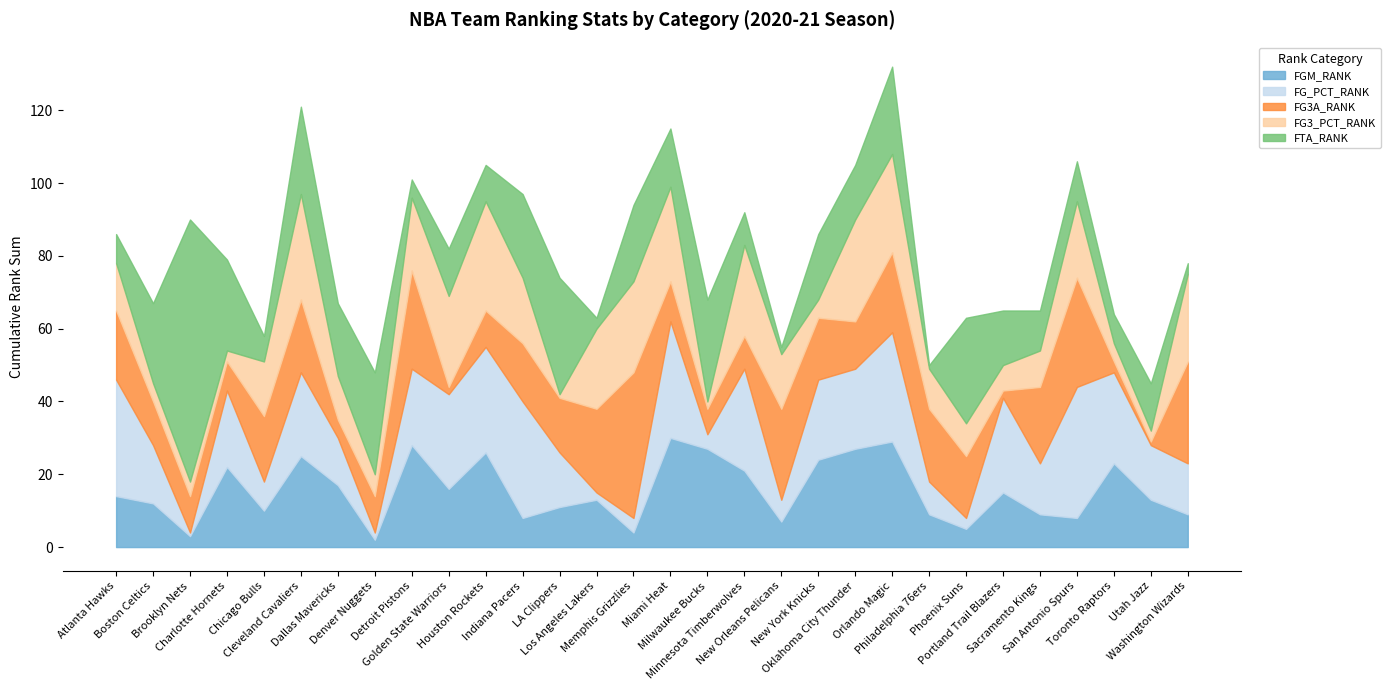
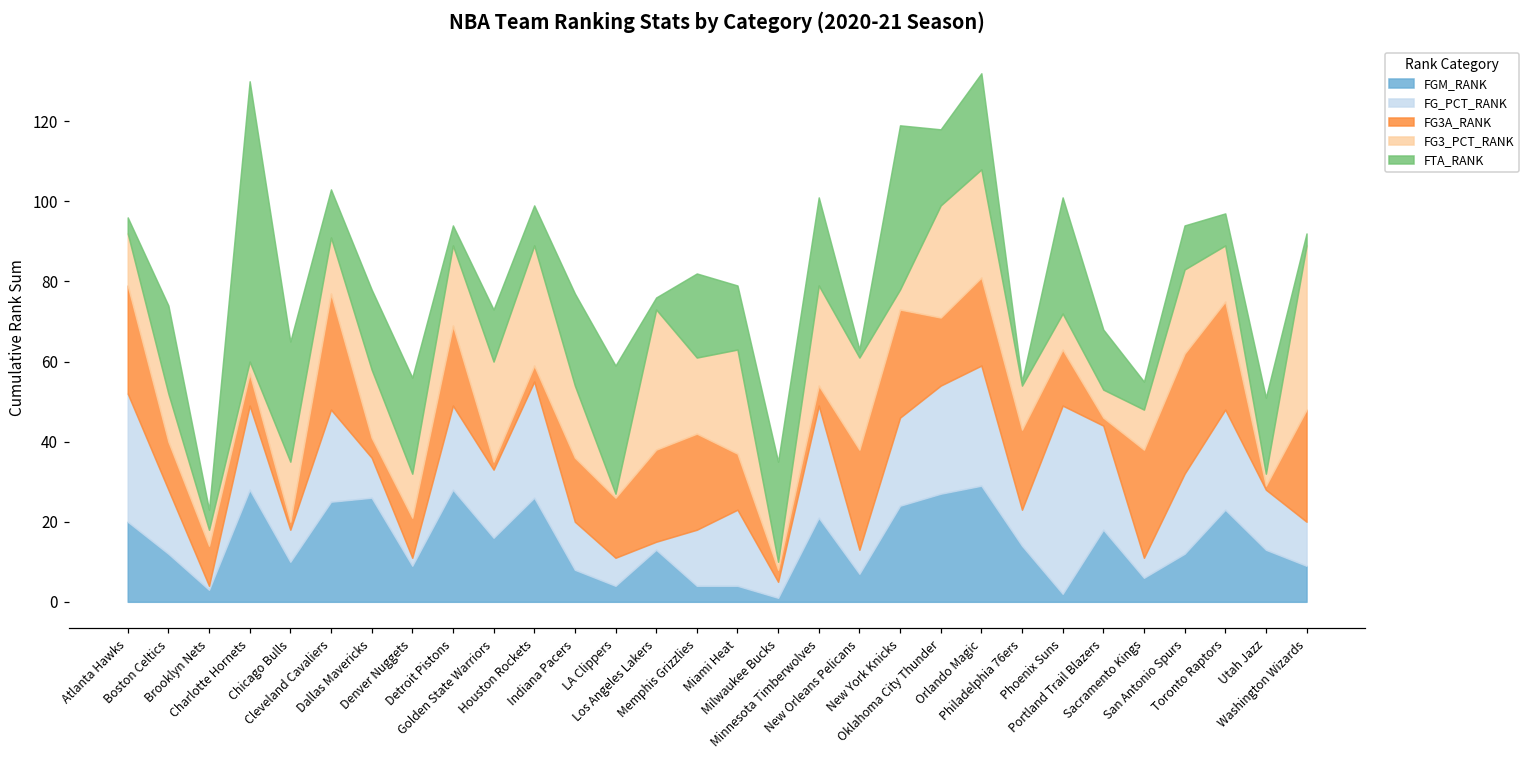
  {
    "FGM_RANK": {
-     "Atlanta Hawks": 14,
+     "Atlanta Hawks": 20,
      "Boston Celtics": 12,
      "Brooklyn Nets": 3,
-     "Charlotte Hornets": 22,
+     "Charlotte Hornets": 28,
      "Chicago Bulls": 10,
      "Cleveland Cavaliers": 25,
-     "Dallas Mavericks": 17,
-     "Denver Nuggets": 2,
+     "Dallas Mavericks": 26,
+     "Denver Nuggets": 9,
      "Detroit Pistons": 28,
      "Golden State Warriors": 16,
      "Houston Rockets": 26,
      "Indiana Pacers": 8,
-     "LA Clippers": 11,
+     "LA Clippers": 4,
      "Los Angeles Lakers": 13,
      "Memphis Grizzlies": 4,
-     "Miami Heat": 30,
-     "Milwaukee Bucks": 27,
+     "Miami Heat": 4,
+     "Milwaukee Bucks": 1,
      "Minnesota Timberwolves": 21,
      "New Orleans Pelicans": 7,
      "New York Knicks": 24,
      "Oklahoma City Thunder": 27,
      "Orlando Magic": 29,
-     "Philadelphia 76ers": 9,
-     "Phoenix Suns": 5,
-     "Portland Trail Blazers": 15,
-     "Sacramento Kings": 9,
-     "San Antonio Spurs": 8,
+     "Philadelphia 76ers": 14,
+     "Phoenix Suns": 2,
+     "Portland Trail Blazers": 18,
+     "Sacramento Kings": 6,
+     "San Antonio Spurs": 12,
      "Toronto Raptors": 23,
      "Utah Jazz": 13,
      "Washington Wizards": 9
    },
    "FG_PCT_RANK": {
      "Atlanta Hawks": 32,
      "Boston Celtics": 16,
      "Brooklyn Nets": 1,
      "Charlotte Hornets": 21,
      "Chicago Bulls": 8,
      "Cleveland Cavaliers": 23,
-     "Dallas Mavericks": 13,
+     "Dallas Mavericks": 10,
      "Denver Nuggets": 2,
      "Detroit Pistons": 21,
-     "Golden State Warriors": 26,
+     "Golden State Warriors": 17,
      "Houston Rockets": 29,
-     "Indiana Pacers": 32,
-     "LA Clippers": 15,
+     "Indiana Pacers": 12,
+     "LA Clippers": 7,
      "Los Angeles Lakers": 2,
-     "Memphis Grizzlies": 4,
-     "Miami Heat": 32,
+     "Memphis Grizzlies": 14,
+     "Miami Heat": 19,
      "Milwaukee Bucks": 4,
      "Minnesota Timberwolves": 28,
      "New Orleans Pelicans": 6,
      "New York Knicks": 22,
-     "Oklahoma City Thunder": 22,
+     "Oklahoma City Thunder": 27,
      "Orlando Magic": 30,
      "Philadelphia 76ers": 9,
-     "Phoenix Suns": 3,
+     "Phoenix Suns": 47,
      "Portland Trail Blazers": 26,
-     "Sacramento Kings": 14,
-     "San Antonio Spurs": 36,
+     "Sacramento Kings": 5,
+     "San Antonio Spurs": 20,
      "Toronto Raptors": 25,
      "Utah Jazz": 15,
-     "Washington Wizards": 14
+     "Washington Wizards": 11
    },
    "FG3A_RANK": {
-     "Atlanta Hawks": 19,
+     "Atlanta Hawks": 27,
      "Boston Celtics": 12,
      "Brooklyn Nets": 10,
      "Charlotte Hornets": 8,
-     "Chicago Bulls": 18,
-     "Cleveland Cavaliers": 20,
+     "Chicago Bulls": 2,
+     "Cleveland Cavaliers": 29,
      "Dallas Mavericks": 5,
      "Denver Nuggets": 10,
-     "Detroit Pistons": 27,
+     "Detroit Pistons": 20,
      "Golden State Warriors": 2,
-     "Houston Rockets": 10,
+     "Houston Rockets": 4,
      "Indiana Pacers": 16,
      "LA Clippers": 15,
      "Los Angeles Lakers": 23,
-     "Memphis Grizzlies": 40,
-     "Miami Heat": 11,
-     "Milwaukee Bucks": 7,
-     "Minnesota Timberwolves": 9,
+     "Memphis Grizzlies": 24,
+     "Miami Heat": 14,
+     "Milwaukee Bucks": 3,
+     "Minnesota Timberwolves": 5,
      "New Orleans Pelicans": 25,
-     "New York Knicks": 17,
-     "Oklahoma City Thunder": 13,
+     "New York Knicks": 27,
+     "Oklahoma City Thunder": 17,
      "Orlando Magic": 22,
      "Philadelphia 76ers": 20,
-     "Phoenix Suns": 17,
+     "Phoenix Suns": 14,
      "Portland Trail Blazers": 2,
-     "Sacramento Kings": 21,
+     "Sacramento Kings": 27,
      "San Antonio Spurs": 30,
-     "Toronto Raptors": 3,
+     "Toronto Raptors": 27,
      "Utah Jazz": 1,
      "Washington Wizards": 28
    },
    "FG3_PCT_RANK": {
      "Atlanta Hawks": 13,
-     "Boston Celtics": 5,
+     "Boston Celtics": 12,
      "Brooklyn Nets": 4,
      "Charlotte Hornets": 3,
      "Chicago Bulls": 15,
-     "Cleveland Cavaliers": 29,
-     "Dallas Mavericks": 12,
-     "Denver Nuggets": 6,
+     "Cleveland Cavaliers": 14,
+     "Dallas Mavericks": 17,
+     "Denver Nuggets": 11,
      "Detroit Pistons": 20,
      "Golden State Warriors": 25,
      "Houston Rockets": 30,
      "Indiana Pacers": 18,
      "LA Clippers": 1,
-     "Los Angeles Lakers": 22,
-     "Memphis Grizzlies": 25,
+     "Los Angeles Lakers": 35,
+     "Memphis Grizzlies": 19,
      "Miami Heat": 26,
      "Milwaukee Bucks": 2,
      "Minnesota Timberwolves": 25,
-     "New Orleans Pelicans": 15,
+     "New Orleans Pelicans": 23,
      "New York Knicks": 5,
      "Oklahoma City Thunder": 28,
      "Orlando Magic": 27,
      "Philadelphia 76ers": 11,
      "Phoenix Suns": 9,
      "Portland Trail Blazers": 7,
      "Sacramento Kings": 10,
      "San Antonio Spurs": 21,
-     "Toronto Raptors": 5,
+     "Toronto Raptors": 14,
      "Utah Jazz": 3,
-     "Washington Wizards": 24
+     "Washington Wizards": 41
    },
    "FTA_RANK": {
-     "Atlanta Hawks": 8,
+     "Atlanta Hawks": 4,
      "Boston Celtics": 22,
-     "Brooklyn Nets": 72,
-     "Charlotte Hornets": 25,
-     "Chicago Bulls": 7,
-     "Cleveland Cavaliers": 24,
+     "Brooklyn Nets": 5,
+     "Charlotte Hornets": 70,
+     "Chicago Bulls": 30,
+     "Cleveland Cavaliers": 12,
      "Dallas Mavericks": 20,
-     "Denver Nuggets": 28,
+     "Denver Nuggets": 24,
      "Detroit Pistons": 5,
      "Golden State Warriors": 13,
      "Houston Rockets": 10,
      "Indiana Pacers": 23,
      "LA Clippers": 32,
      "Los Angeles Lakers": 3,
      "Memphis Grizzlies": 21,
      "Miami Heat": 16,
-     "Milwaukee Bucks": 28,
-     "Minnesota Timberwolves": 9,
+     "Milwaukee Bucks": 25,
+     "Minnesota Timberwolves": 22,
      "New Orleans Pelicans": 2,
-     "New York Knicks": 18,
-     "Oklahoma City Thunder": 15,
+     "New York Knicks": 41,
+     "Oklahoma City Thunder": 19,
      "Orlando Magic": 24,
      "Philadelphia 76ers": 1,
      "Phoenix Suns": 29,
      "Portland Trail Blazers": 15,
-     "Sacramento Kings": 11,
+     "Sacramento Kings": 7,
      "San Antonio Spurs": 11,
      "Toronto Raptors": 8,
-     "Utah Jazz": 13,
+     "Utah Jazz": 19,
      "Washington Wizards": 3
    }
  }
